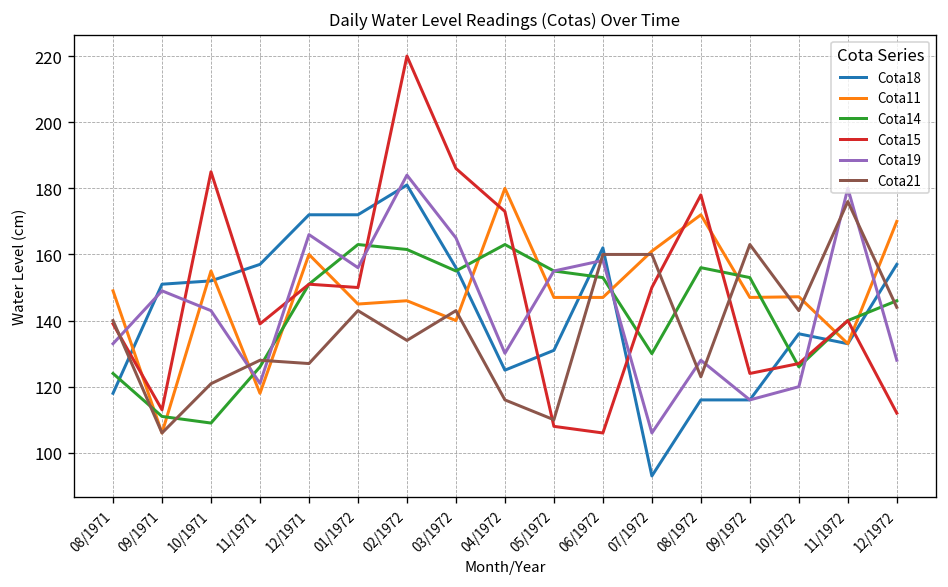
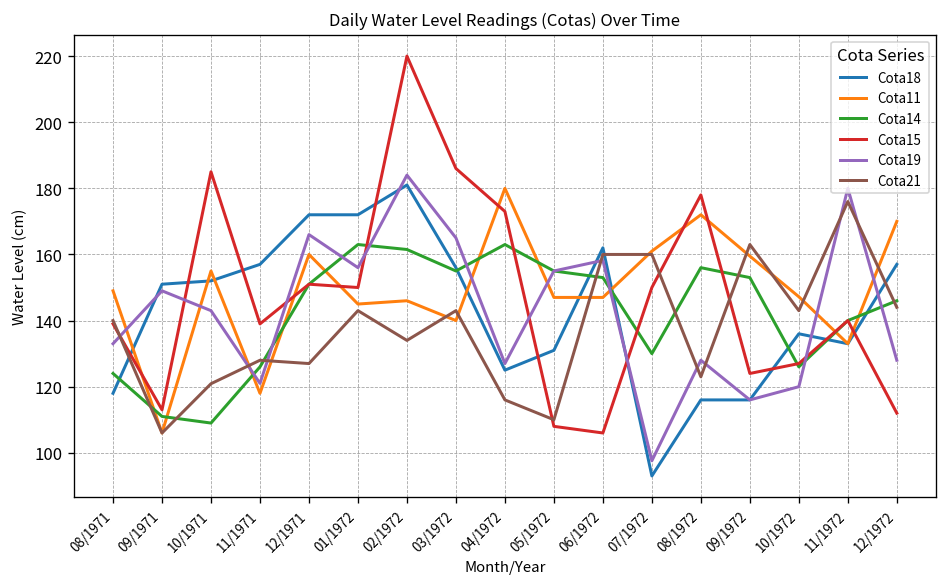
  {
    "Cota18": {
      "08/1971": 118,
      "09/1971": 151,
      "10/1971": 152,
      "11/1971": 157,
      "12/1971": 172,
      "01/1972": 172,
      "02/1972": 181,
      "03/1972": 156,
      "04/1972": 125,
      "05/1972": 131,
      "06/1972": 162,
      "07/1972": 93,
      "08/1972": 116,
      "10/1972": 136,
      "12/1972": 157
    },
    "Cota11": {
      "08/1971": 149,
      "10/1971": 155,
      "11/1971": 118,
      "12/1971": 160,
      "01/1972": 145,
      "02/1972": 146,
      "03/1972": 140,
      "04/1972": 180,
      "05/1972": 147,
      "06/1972": 147,
      "07/1972": 161,
      "08/1972": 172,
-     "09/1972": 147,
+     "09/1972": 160,
      "10/1972": 147,
      "12/1972": 170
    },
    "Cota14": {
      "08/1971": 124,
      "09/1971": 111,
      "10/1971": 109,
      "11/1971": 126,
      "01/1972": 163,
      "02/1972": 162,
      "03/1972": 155,
      "04/1972": 163,
      "06/1972": 153,
      "07/1972": 130,
      "08/1972": 156,
      "09/1972": 153,
      "10/1972": 126,
      "12/1972": 146
    },
    "Cota15": {
      "08/1971": 139,
      "09/1971": 113,
      "10/1971": 185,
      "11/1971": 139,
      "01/1972": 150,
      "02/1972": 220,
      "03/1972": 186,
      "04/1972": 173,
      "05/1972": 108,
      "06/1972": 106,
      "07/1972": 150,
      "08/1972": 178,
      "09/1972": 124,
      "10/1972": 127,
      "12/1972": 112
    },
    "Cota19": {
      "08/1971": 133,
      "09/1971": 149,
      "10/1971": 143,
      "11/1971": 121,
      "12/1971": 166,
      "01/1972": 156,
      "02/1972": 184,
      "03/1972": 165,
-     "04/1972": 130,
+     "04/1972": 127,
      "06/1972": 158,
-     "07/1972": 106,
+     "07/1972": 98,
      "08/1972": 128,
      "10/1972": 120,
      "11/1972": 180,
      "12/1972": 128
    },
    "Cota21": {
      "08/1971": 140,
      "10/1971": 121,
      "11/1971": 128,
      "12/1971": 127,
      "01/1972": 143,
      "02/1972": 134,
      "03/1972": 143,
      "04/1972": 116,
      "05/1972": 110,
      "06/1972": 160,
      "07/1972": 160,
      "08/1972": 123,
      "09/1972": 163,
      "10/1972": 143,
      "11/1972": 176,
      "12/1972": 144
    }
  }
